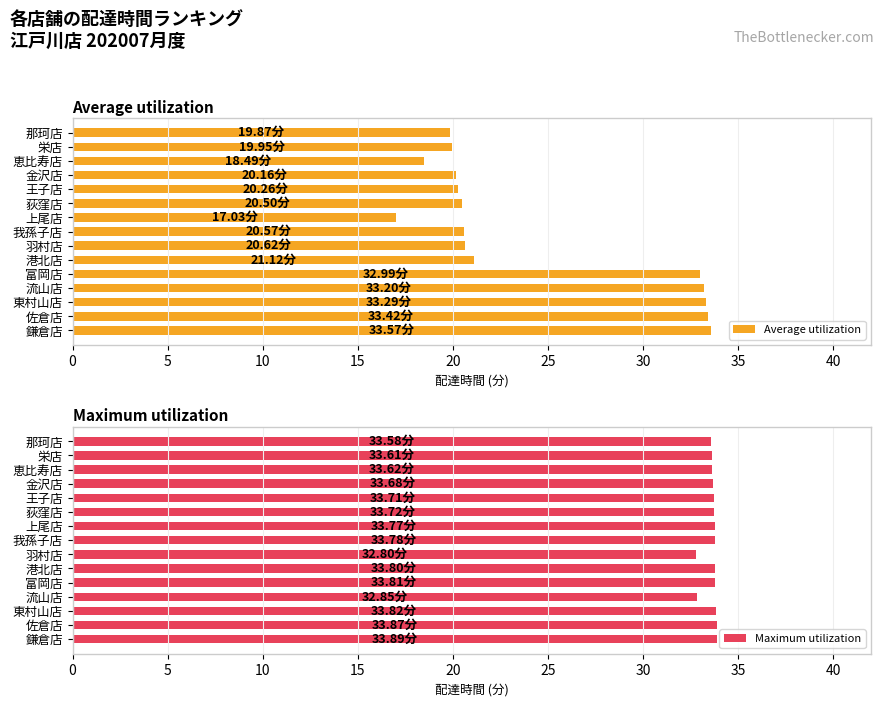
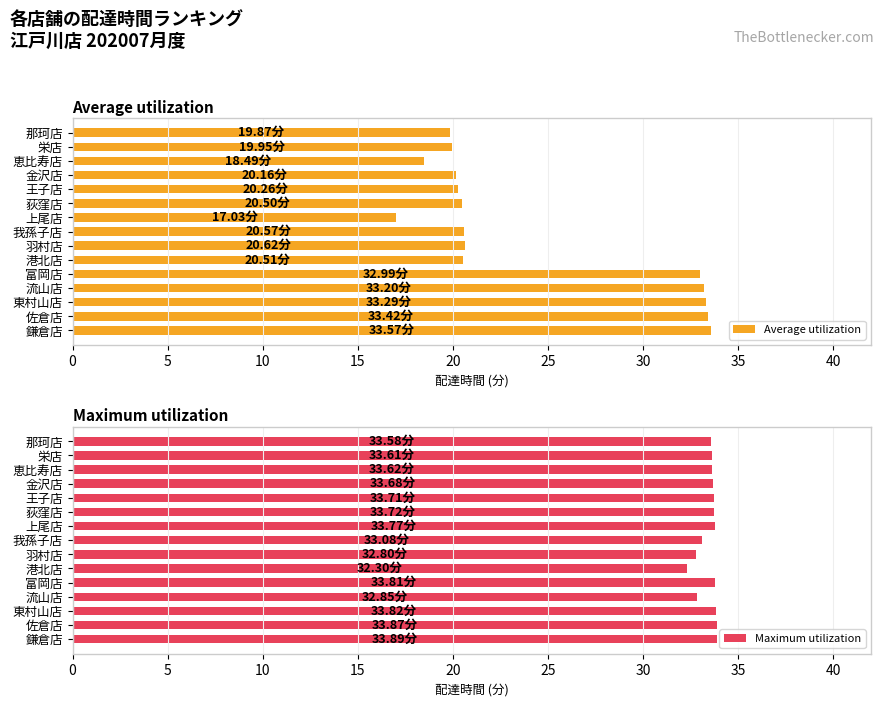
  {
    "Average utilization": {
      "那珂店": "19.87分",
      "栄店": "19.95分",
      "恵比寿店": "18.49分",
      "金沢店": "20.16分",
      "王子店": "20.26分",
      "荻窪店": "20.50分",
      "上尾店": "17.03分",
      "我孫子店": "20.57分",
      "羽村店": "20.62分",
-     "港北店": "21.12分",
+     "港北店": "20.51分",
      "富岡店": "32.99分",
      "流山店": "33.20分",
      "東村山店": "33.29分",
      "佐倉店": "33.42分",
      "鎌倉店": "33.57分"
    },
    "Maximum utilization": {
      "那珂店": "33.58分",
      "栄店": "33.61分",
      "恵比寿店": "33.62分",
      "金沢店": "33.68分",
      "王子店": "33.71分",
      "荻窪店": "33.72分",
      "上尾店": "33.77分",
-     "我孫子店": "33.78分",
+     "我孫子店": "33.08分",
      "羽村店": "32.80分",
-     "港北店": "33.80分",
+     "港北店": "32.30分",
      "富岡店": "33.81分",
      "流山店": "32.85分",
      "東村山店": "33.82分",
      "佐倉店": "33.87分",
      "鎌倉店": "33.89分"
    }
  }
